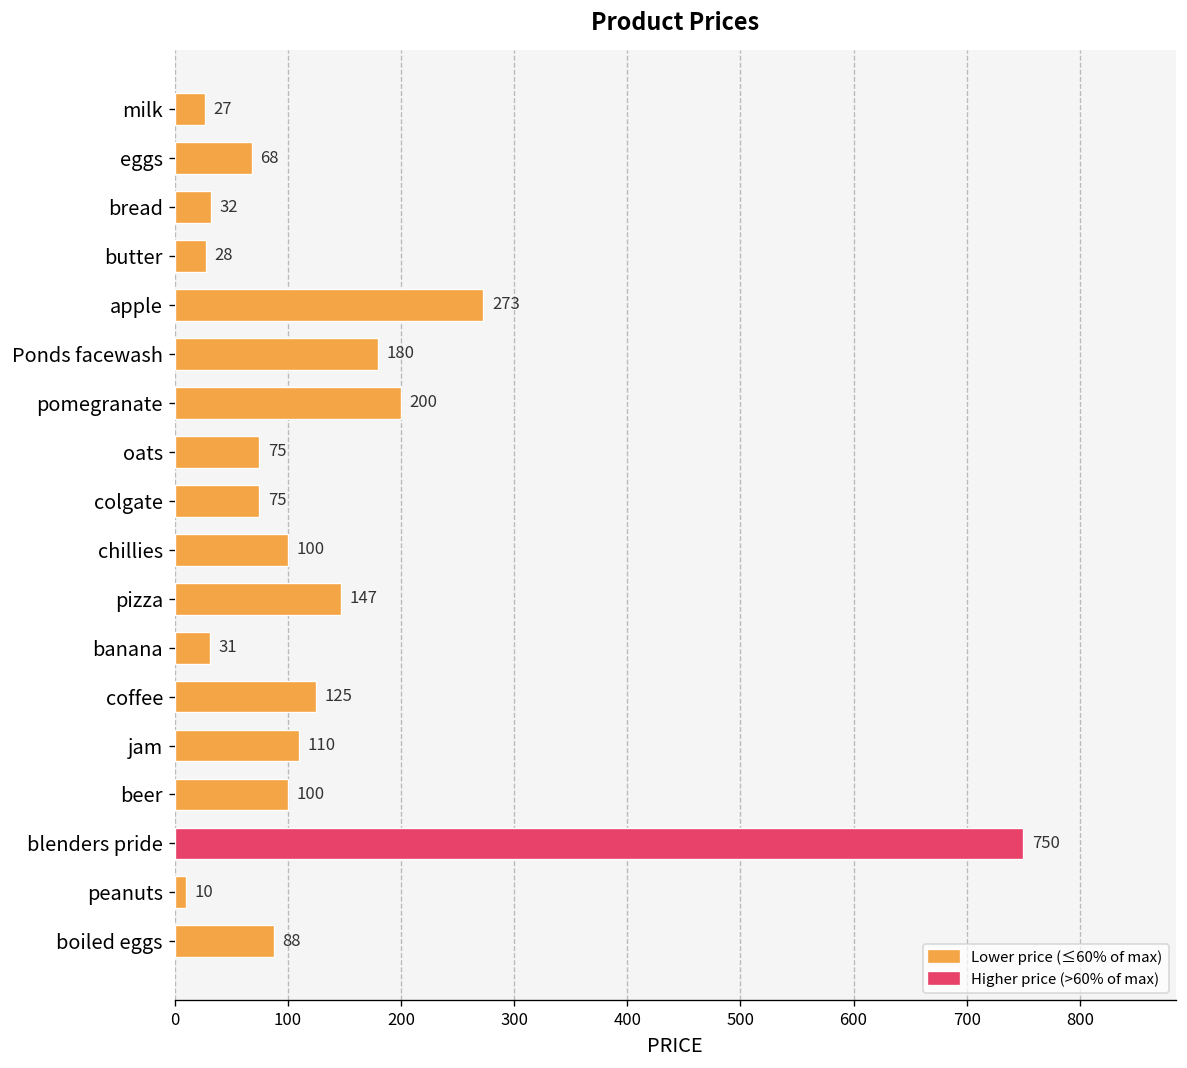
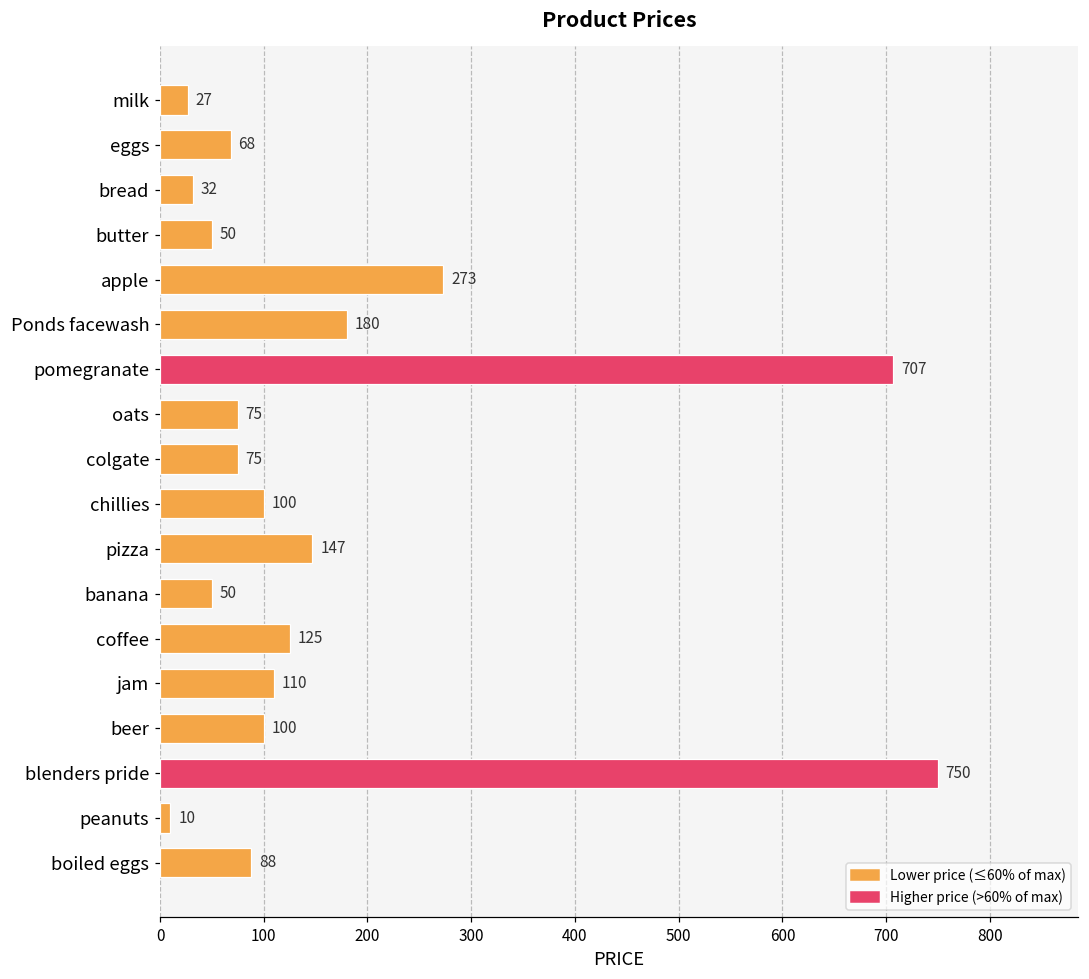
  {
    "milk": 27,
    "eggs": 68,
    "bread": 32,
-   "butter": 28,
+   "butter": 50,
    "apple": 273,
    "Ponds facewash": 180,
-   "pomegranate": 200,
+   "pomegranate": 707,
    "oats": 75,
    "colgate": 75,
    "chillies": 100,
    "pizza": 147,
-   "banana": 31,
+   "banana": 50,
    "coffee": 125,
    "jam": 110,
    "beer": 100,
    "blenders pride": 750,
    "peanuts": 10,
    "boiled eggs": 88
  }
